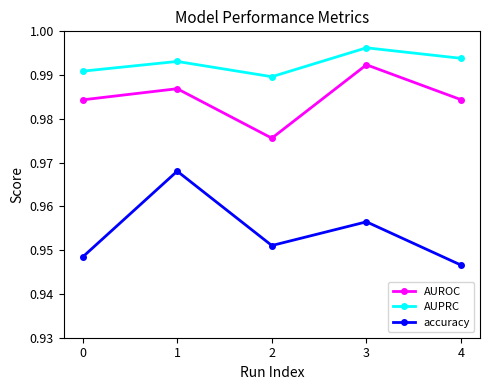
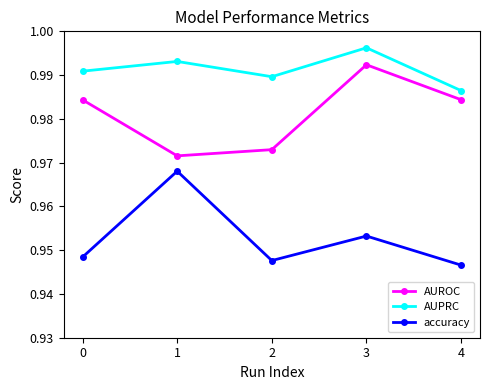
  {
    "AUROC": {
      "0": 0.984,
-     "1": 0.987,
-     "2": 0.976,
+     "1": 0.972,
+     "2": 0.973,
      "3": 0.992,
      "4": 0.984
    },
    "AUPRC": {
      "0": 0.991,
      "1": 0.993,
      "2": 0.990,
      "3": 0.996,
-     "4": 0.994
+     "4": 0.986
    },
    "accuracy": {
      "0": 0.948,
      "1": 0.968,
-     "2": 0.951,
-     "3": 0.956,
+     "2": 0.948,
+     "3": 0.953,
      "4": 0.947
    }
  }
